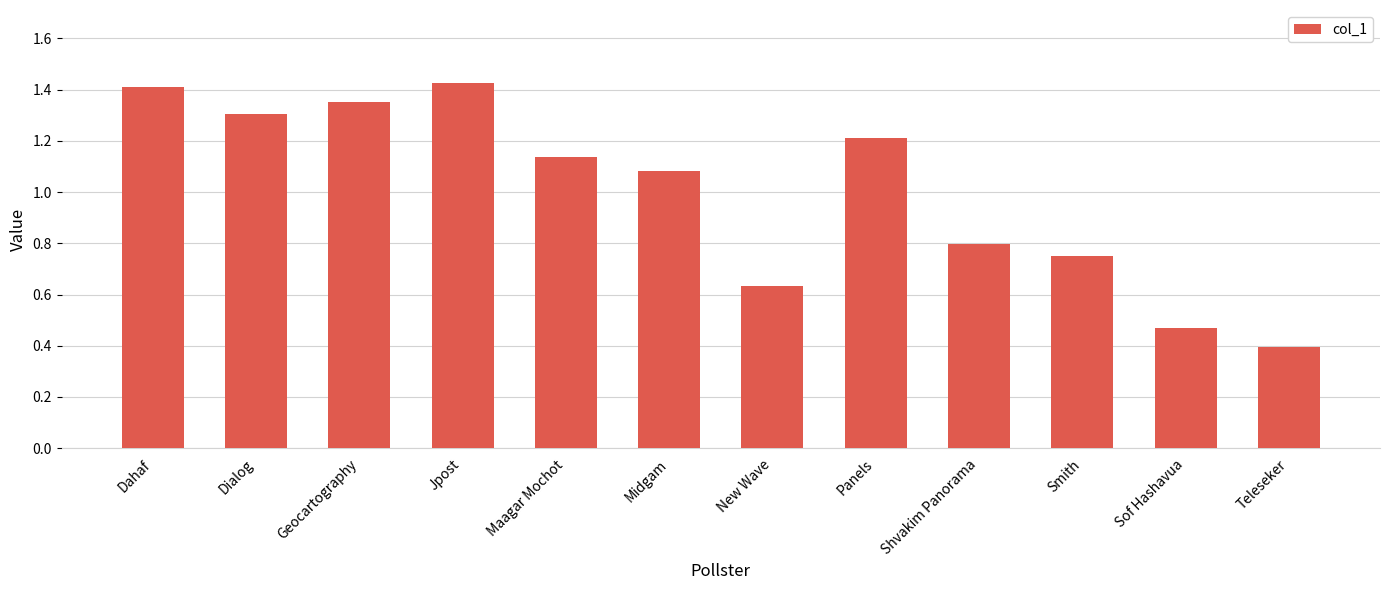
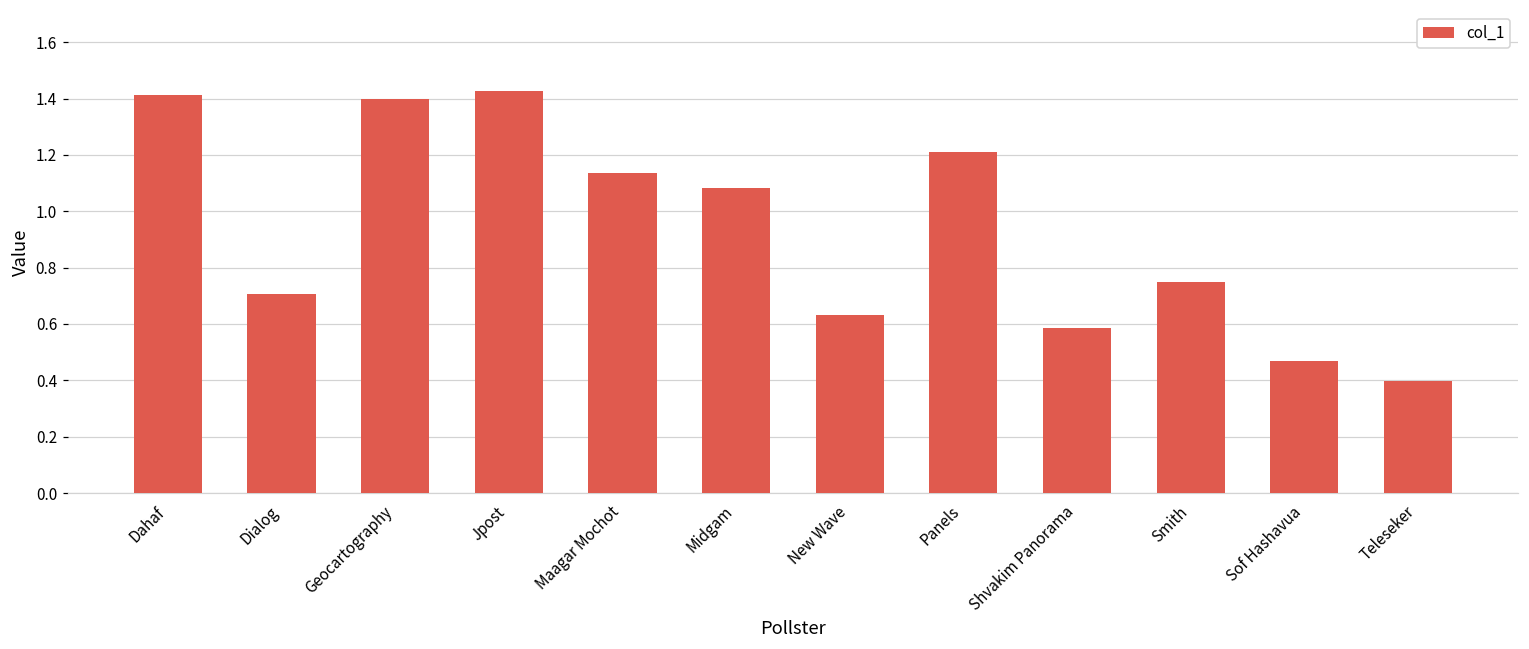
  {
    "Dahaf": 1.41,
-   "Dialog": 1.30,
-   "Geocartography": 1.35,
+   "Dialog": 0.71,
+   "Geocartography": 1.40,
    "Jpost": 1.43,
    "Maagar Mochot": 1.14,
    "Midgam": 1.08,
    "New Wave": 0.63,
    "Panels": 1.21,
-   "Shvakim Panorama": 0.80,
+   "Shvakim Panorama": 0.59,
    "Smith": 0.75,
    "Sof Hashavua": 0.47,
    "Teleseker": 0.40
  }
